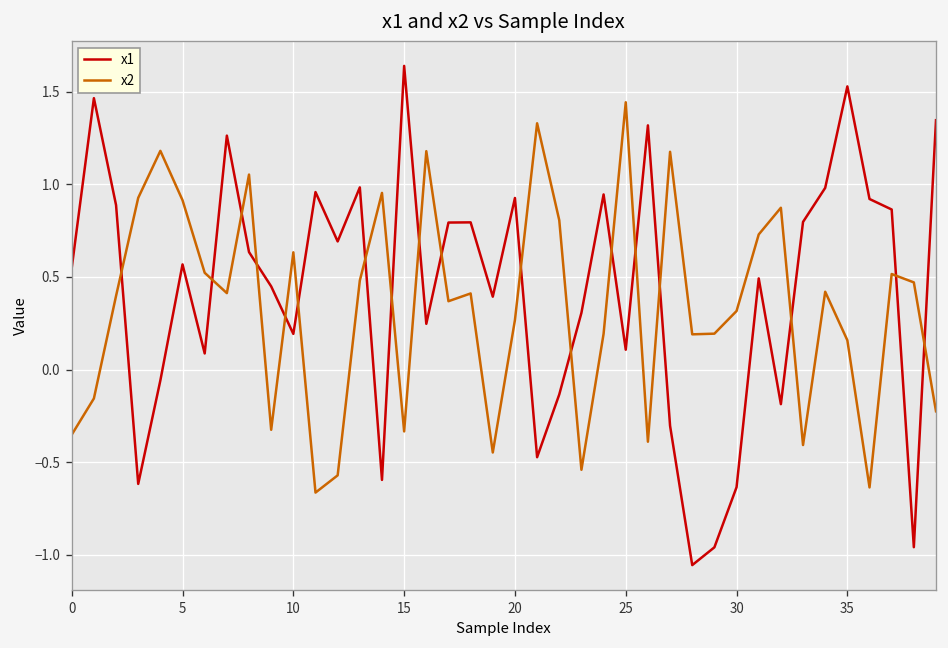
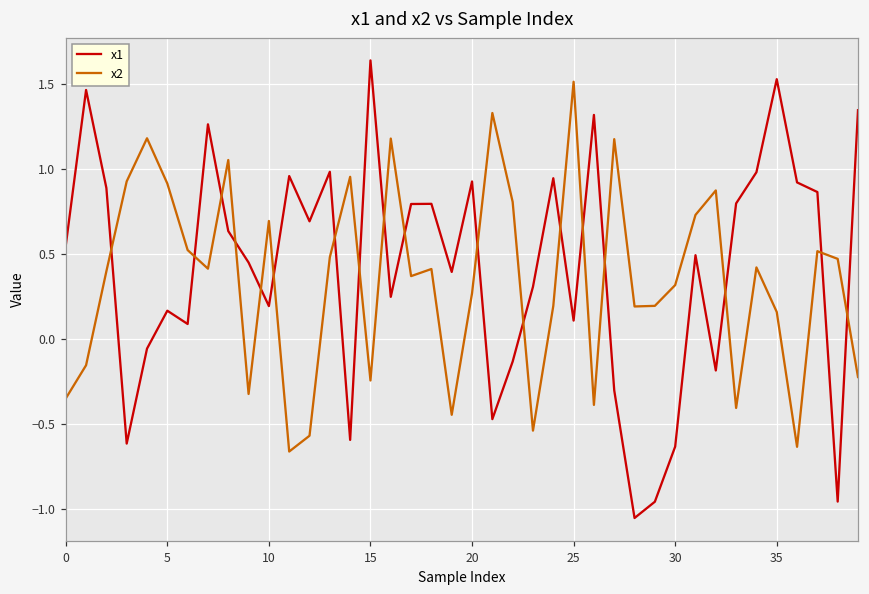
  {
    "x1": {
      "0": 0.55,
-     "5": 0.57,
+     "5": 0.17,
      "10": 0.19,
      "15": 1.64,
      "20": 0.93,
      "25": 0.11,
      "30": -0.64,
      "35": 1.53
    },
    "x2": {
      "0": -0.35,
      "5": 0.91,
-     "10": 0.63,
-     "15": -0.33,
+     "10": 0.69,
+     "15": -0.25,
      "20": 0.27,
-     "25": 1.44,
+     "25": 1.51,
      "30": 0.32,
      "35": 0.16
    }
  }
